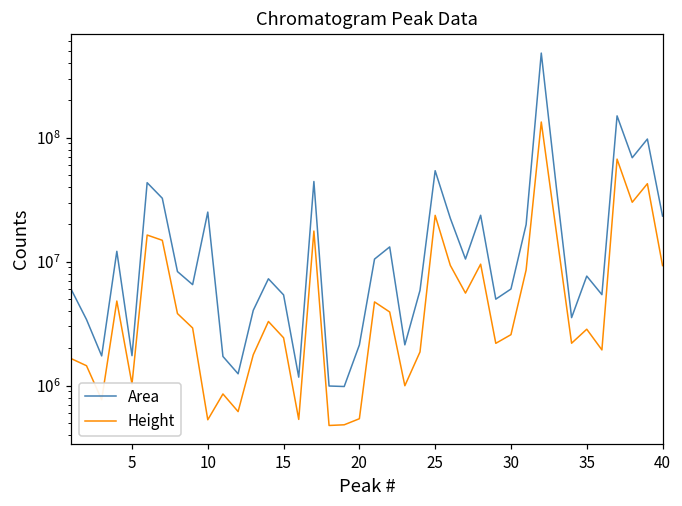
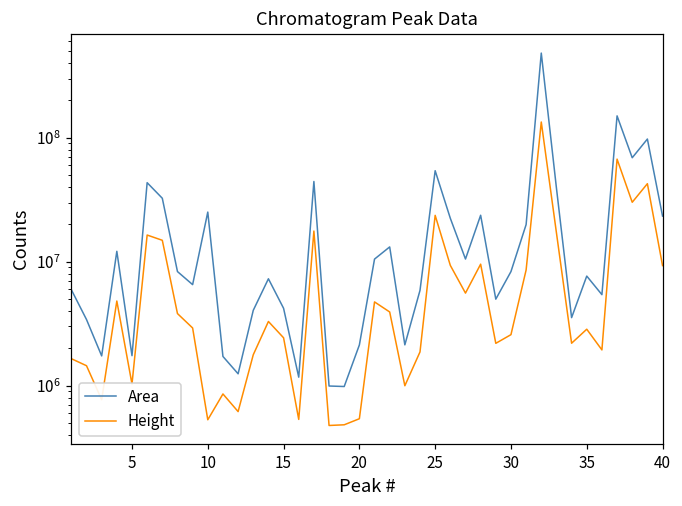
  {
    "Area": {
      "5": 1700000,
      "10": 25000000,
-     "15": 5000000,
+     "15": 4200000,
      "20": 2100000,
      "25": 50000000,
-     "30": 6000000,
+     "30": 8000000,
      "35": 8000000,
      "40": 23000000
    },
    "Height": {
      "5": 1000000,
      "10": 500000,
      "15": 2400000,
      "20": 500000,
      "25": 24000000,
      "30": 2600000,
      "35": 2900000,
      "40": 9000000
    }
  }
